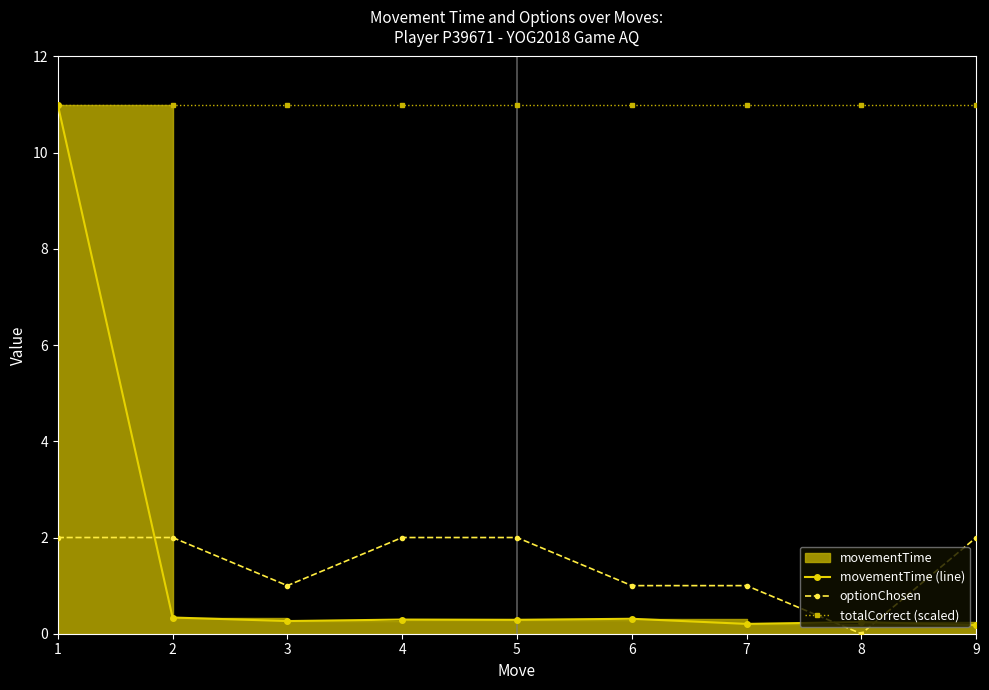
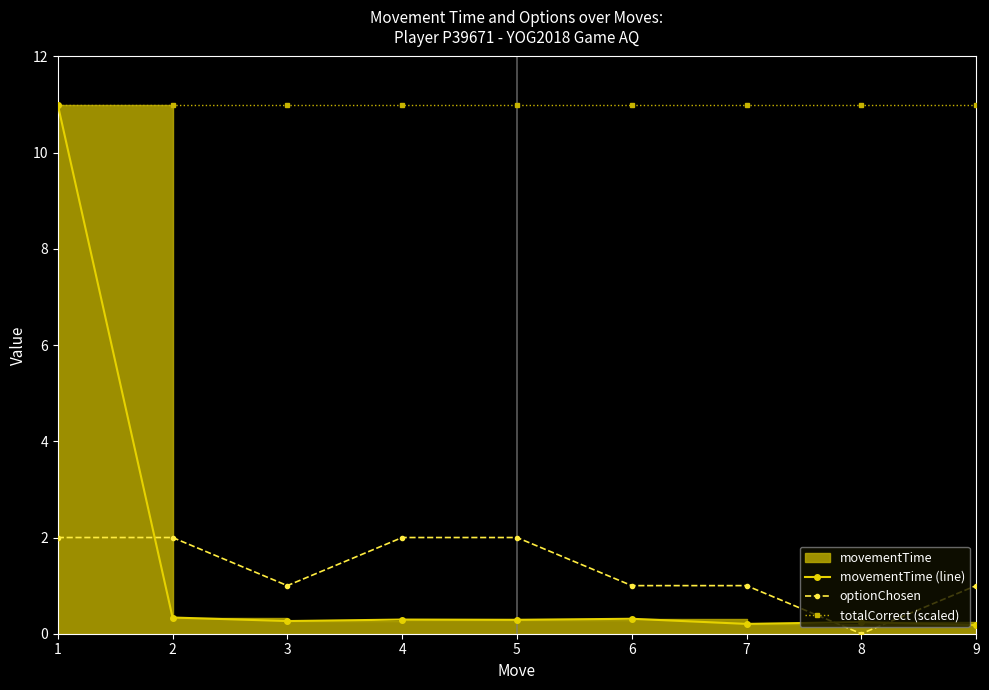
  {
    "optionChosen": {
      "1": 2,
      "2": 2,
      "3": 1,
      "4": 2,
      "5": 2,
      "6": 1,
      "7": 1,
      "8": 0,
-     "9": 2
+     "9": 1
    }
  }
